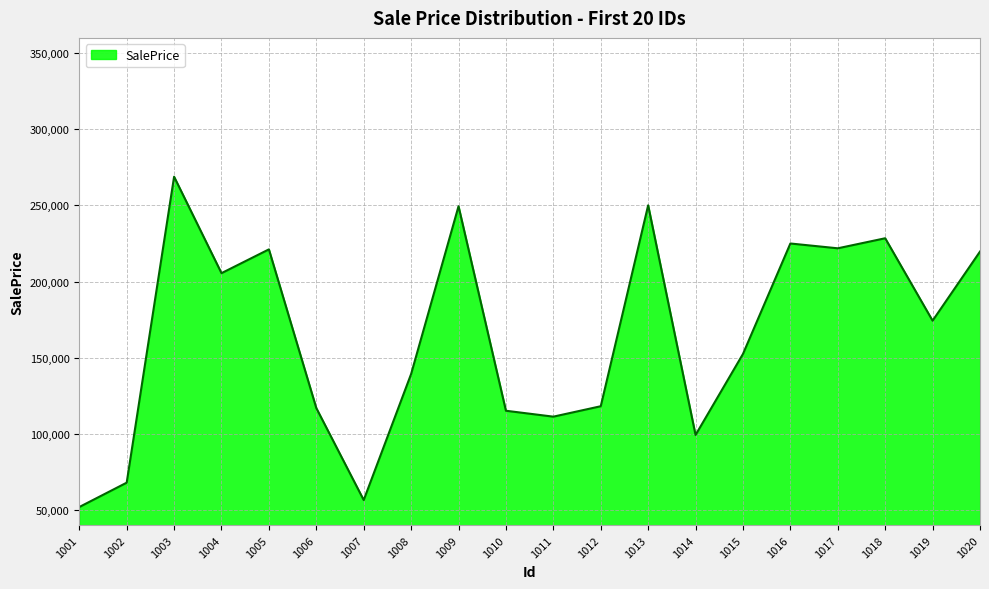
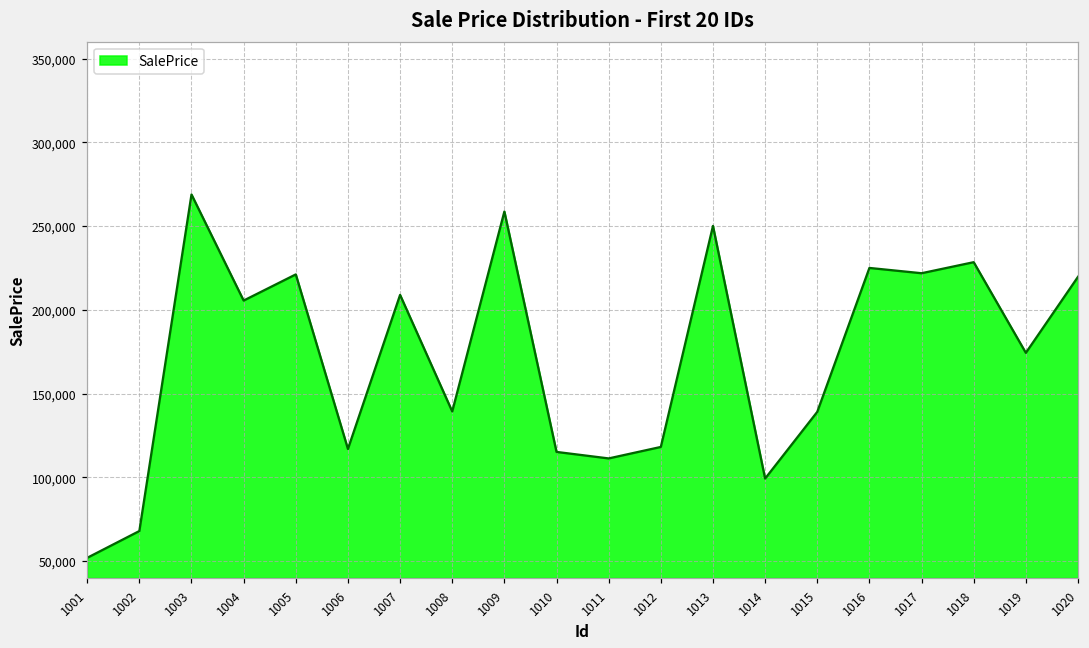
  {
    "1001": "52,000",
    "1002": "68,000",
    "1003": "269,000",
    "1004": "206,000",
    "1005": "221,000",
    "1006": "117,000",
-   "1007": "57,000",
+   "1007": "209,000",
    "1008": "139,000",
-   "1009": "249,000",
+   "1009": "259,000",
    "1010": "115,000",
    "1011": "111,000",
    "1012": "118,000",
    "1013": "250,000",
    "1014": "99,000",
-   "1015": "152,000",
+   "1015": "139,000",
    "1016": "225,000",
    "1017": "222,000",
    "1018": "228,000",
    "1019": "174,000",
    "1020": "220,000"
  }
